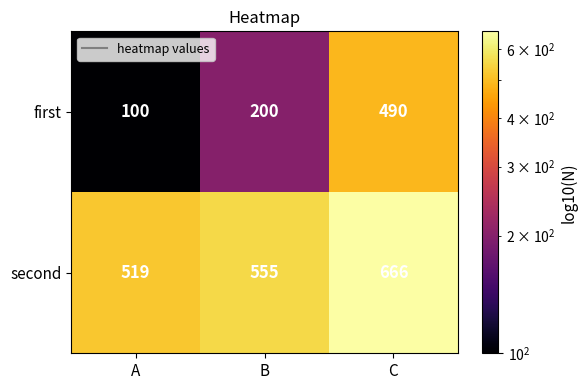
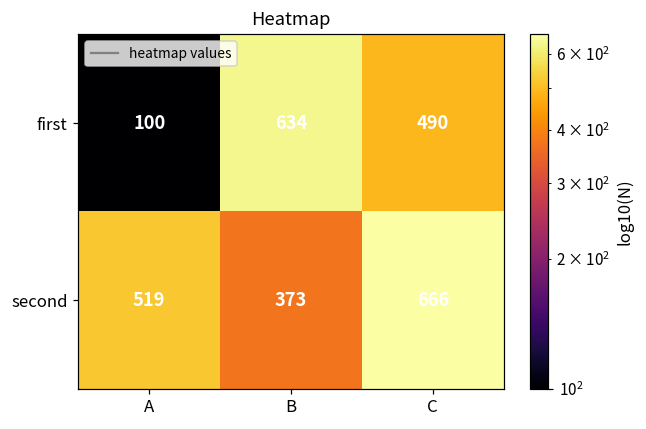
  {
    "first": {
      "A": 100,
-     "B": 200,
+     "B": 634,
      "C": 490
    },
    "second": {
      "A": 519,
-     "B": 555,
+     "B": 373,
      "C": 666
    }
  }
